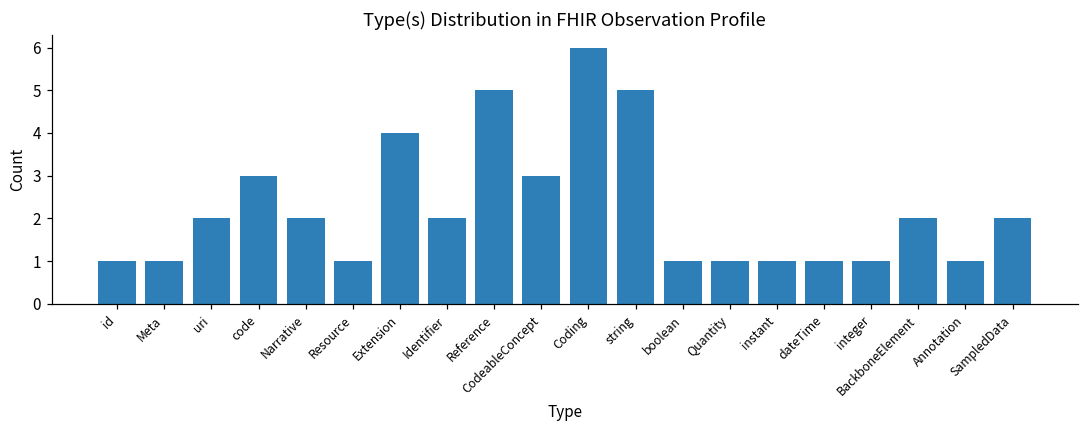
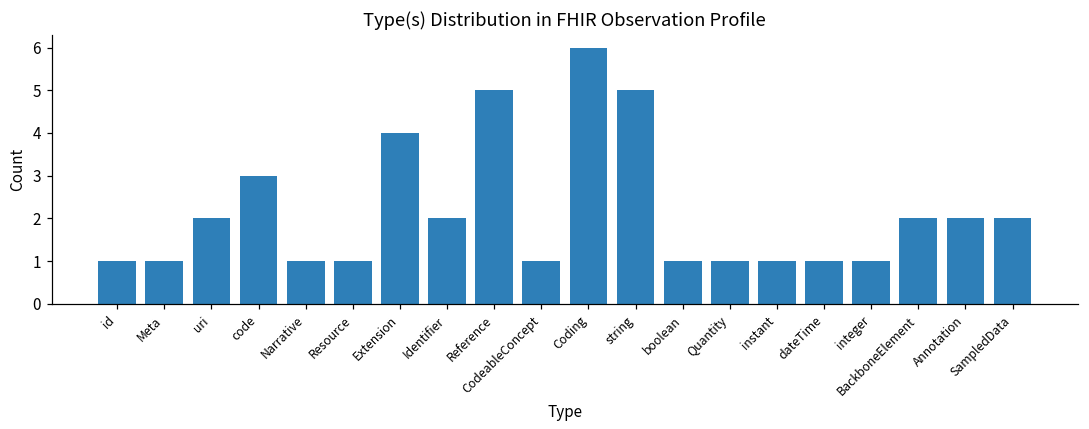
  {
    "id": 1,
    "Meta": 1,
    "uri": 2,
    "code": 3,
-   "Narrative": 2,
+   "Narrative": 1,
    "Resource": 1,
    "Extension": 4,
    "Identifier": 2,
    "Reference": 5,
-   "CodeableConcept": 3,
+   "CodeableConcept": 1,
    "Coding": 6,
    "string": 5,
    "boolean": 1,
    "Quantity": 1,
    "instant": 1,
    "dateTime": 1,
    "integer": 1,
    "BackboneElement": 2,
-   "Annotation": 1,
+   "Annotation": 2,
    "SampledData": 2
  }
